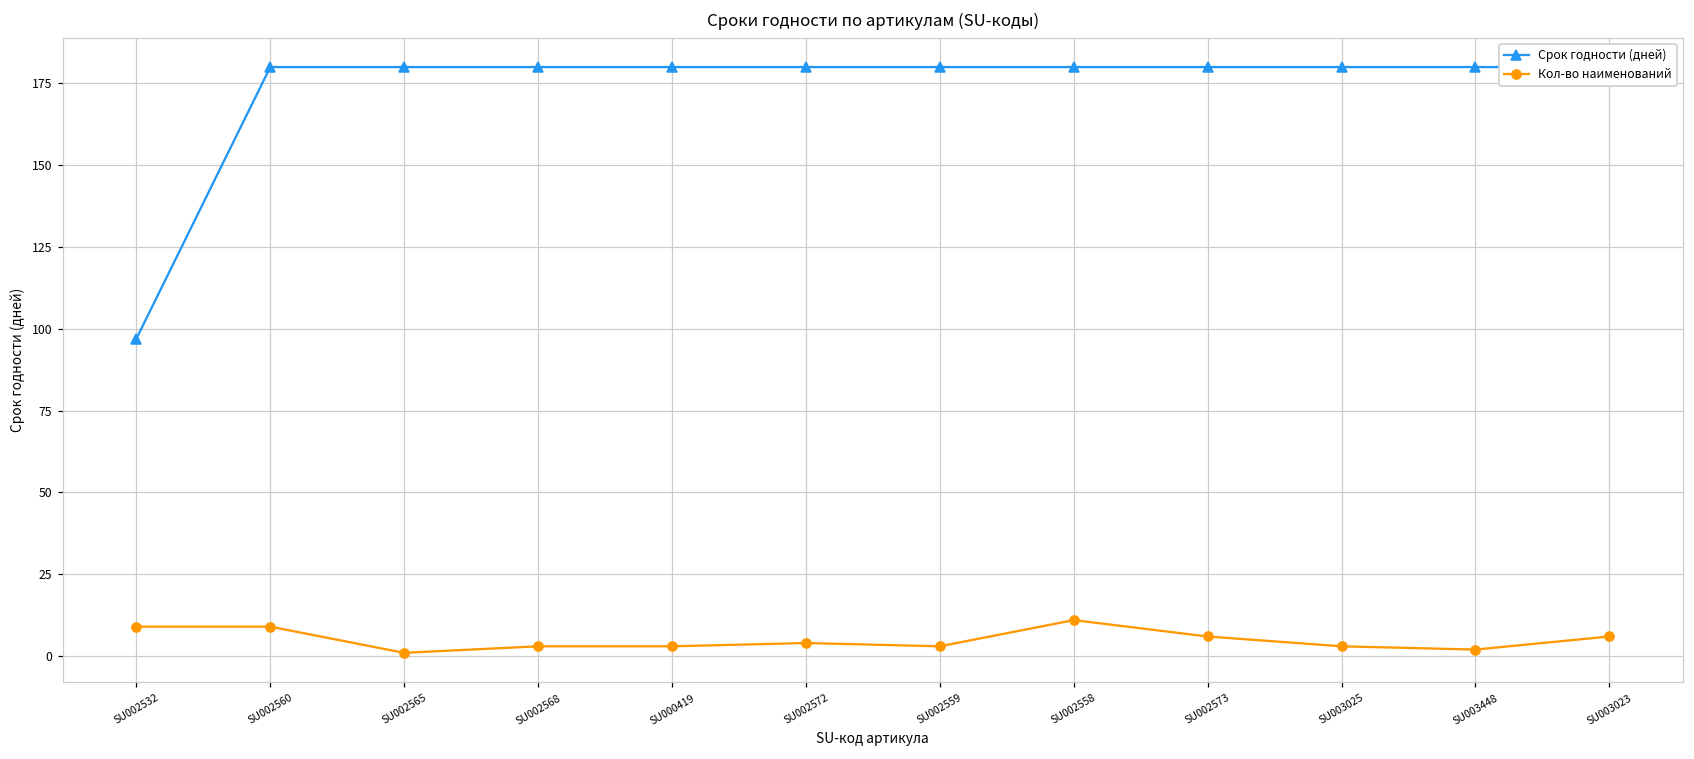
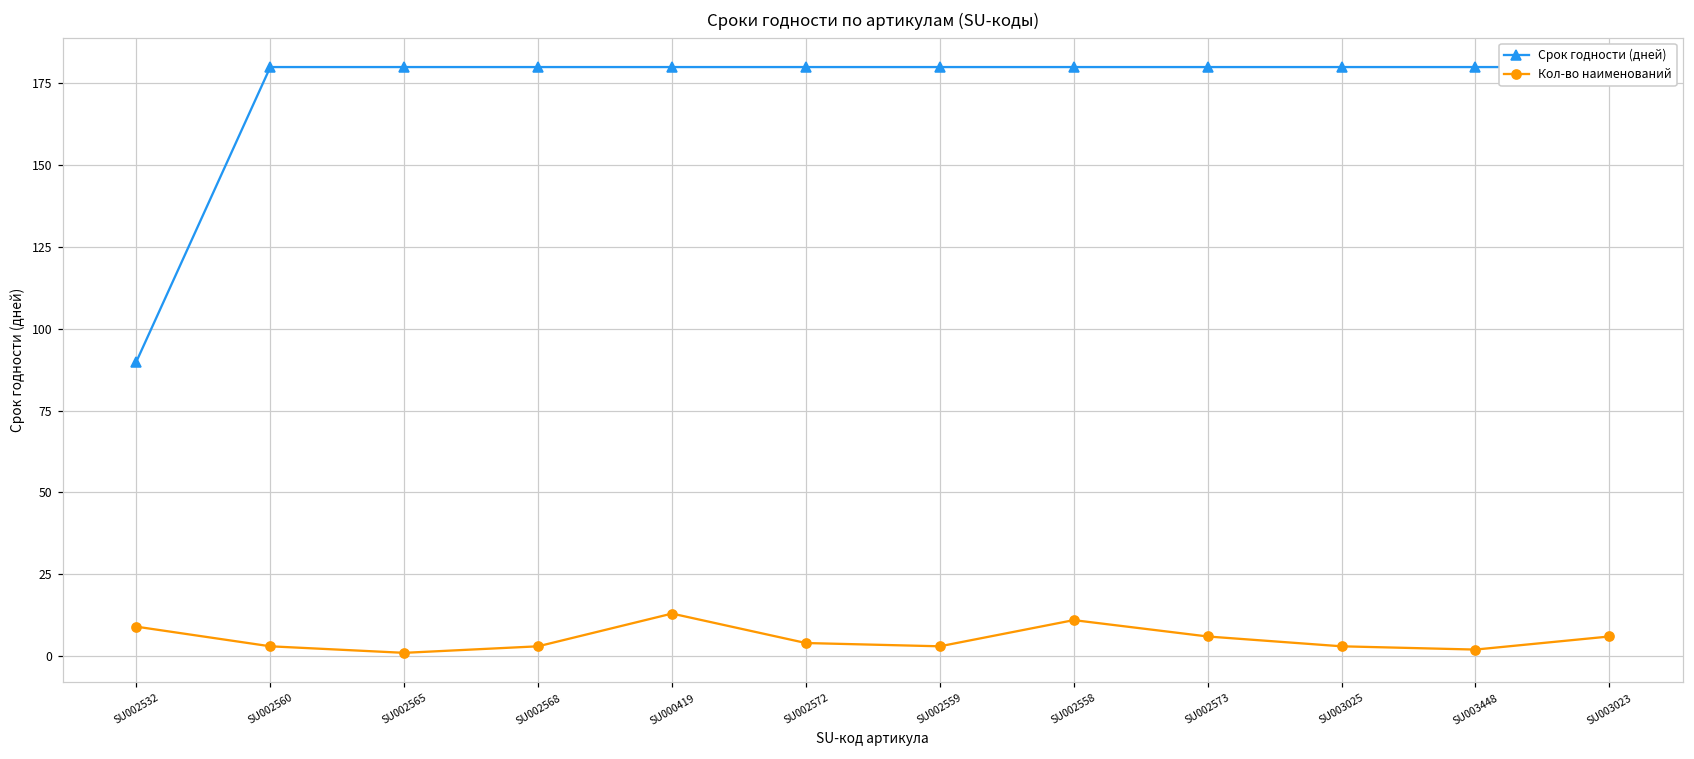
  {
    "Срок годности (дней)": {
-     "SU002532": 97,
+     "SU002532": 90,
      "SU002560": 180,
      "SU002565": 180,
      "SU002568": 180,
      "SU000419": 180,
      "SU002572": 180,
      "SU002559": 180,
      "SU002558": 180,
      "SU002573": 180,
      "SU003025": 180,
      "SU003448": 180
    },
    "Кол-во наименований": {
      "SU002532": 9,
-     "SU002560": 9,
+     "SU002560": 3,
      "SU002565": 1,
      "SU002568": 3,
-     "SU000419": 3,
+     "SU000419": 13,
      "SU002572": 4,
      "SU002559": 3,
      "SU002558": 11,
      "SU002573": 6,
      "SU003025": 3,
      "SU003448": 2,
      "SU003023": 6
    }
  }
